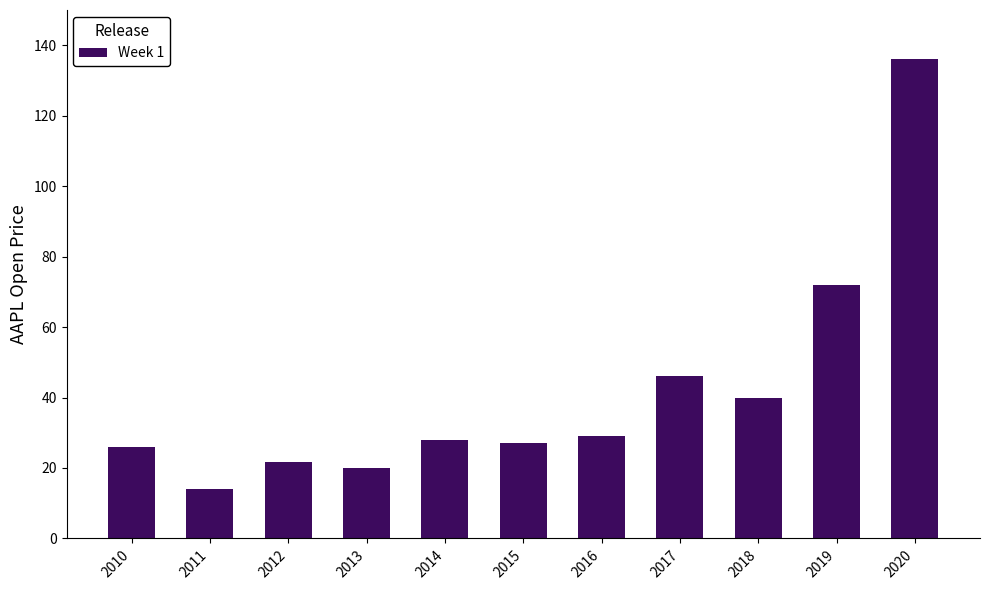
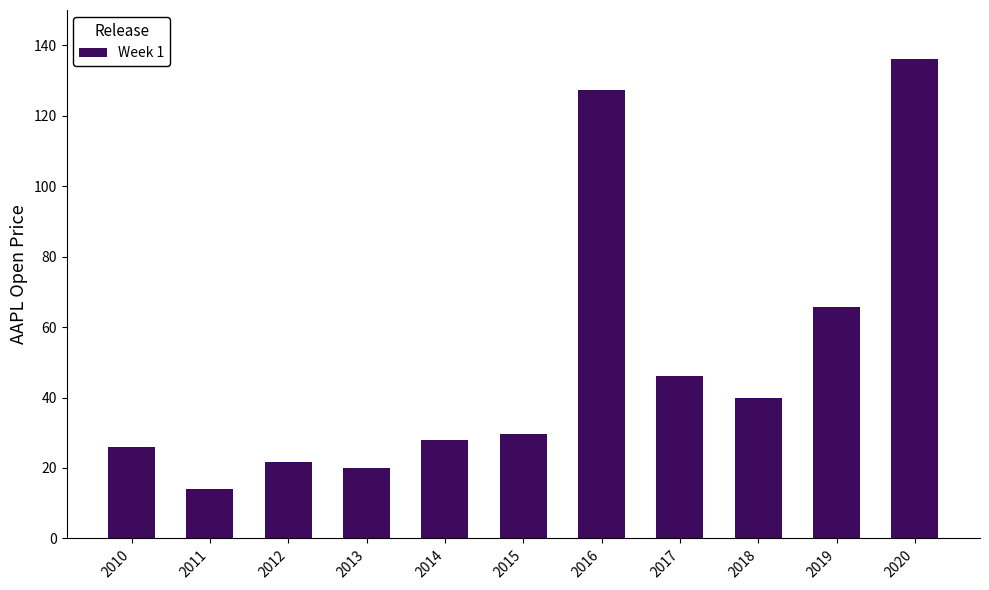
  {
    "2010": 26,
    "2011": 14,
    "2012": 22,
    "2013": 20,
    "2014": 28,
-   "2015": 27,
-   "2016": 29,
+   "2015": 30,
+   "2016": 127,
    "2017": 46,
    "2018": 40,
-   "2019": 72,
+   "2019": 66,
    "2020": 136
  }
